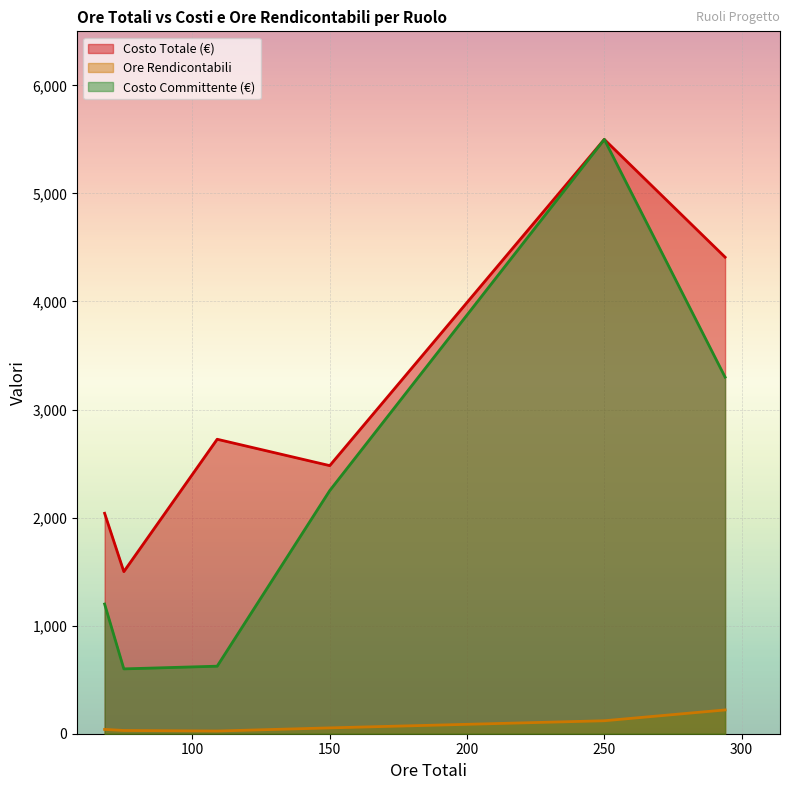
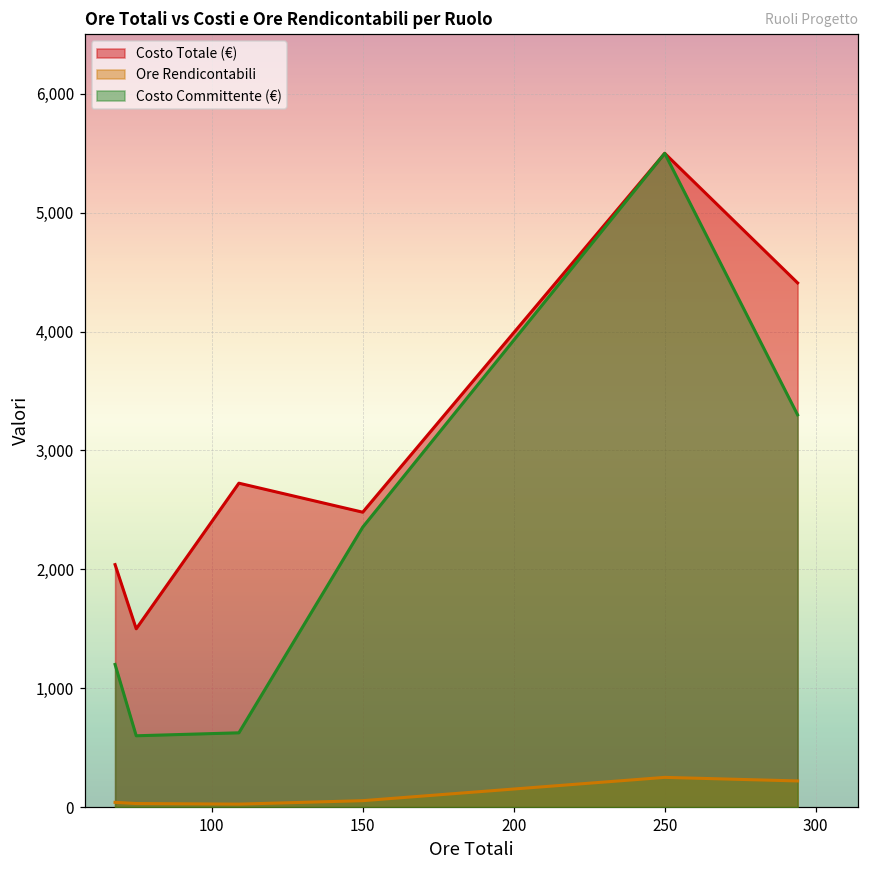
  {
    "Costo Totale (€)": {
      "150": "2,480"
    },
    "Ore Rendicontabili": {
      "150": "50",
-     "250": "120"
+     "250": "250"
    },
    "Costo Committente (€)": {
-     "150": "2,250"
+     "150": "2,360"
    }
  }
